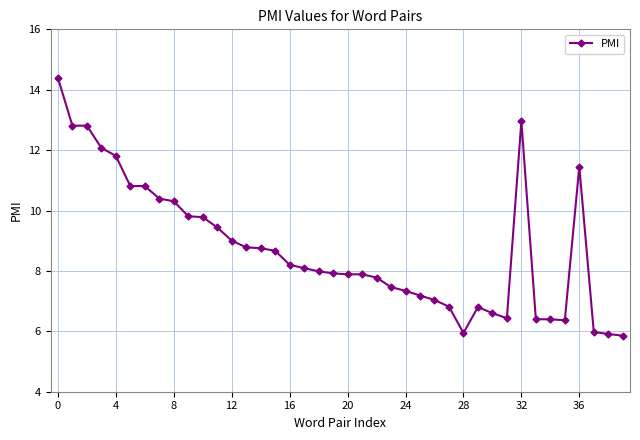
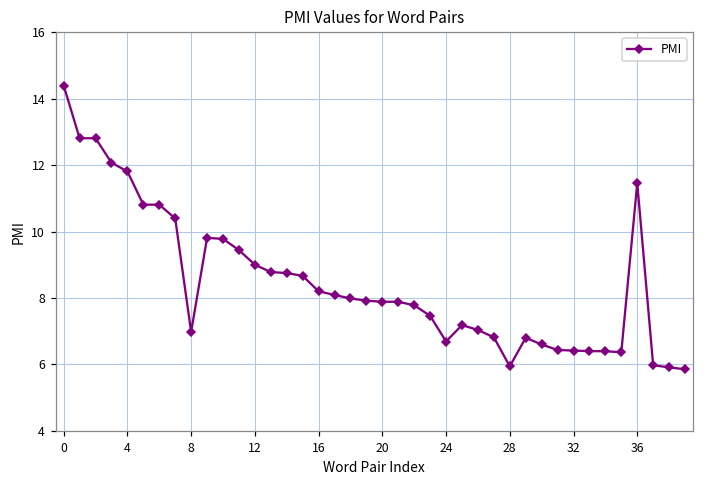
  {
    "0": 14.4,
    "4": 11.8,
-   "8": 10.3,
+   "8": 7.0,
    "12": 9.0,
    "16": 8.2,
    "20": 7.9,
-   "24": 7.3,
+   "24": 6.7,
    "28": 5.9,
-   "32": 13.0,
+   "32": 6.4,
    "36": 11.5
  }
